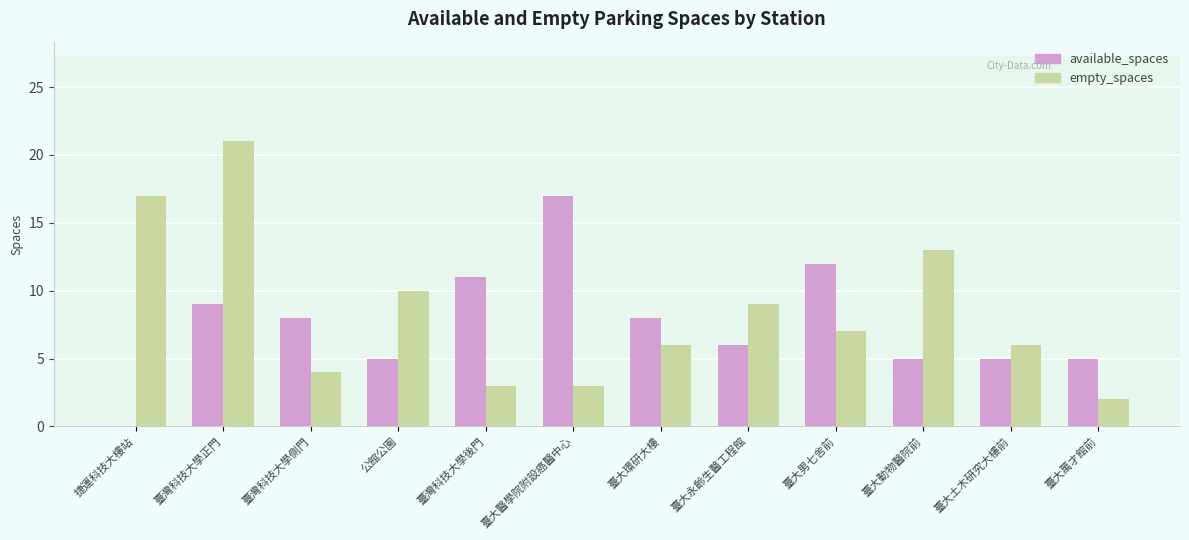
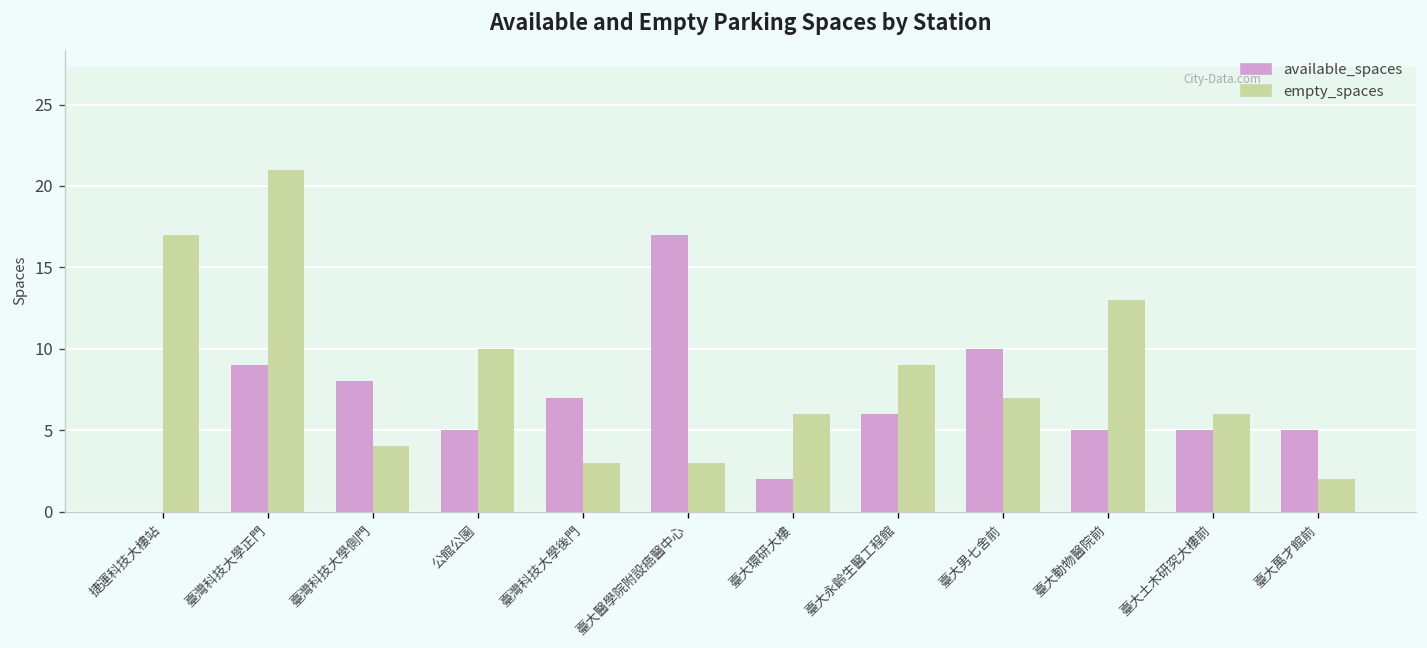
  {
    "available_spaces": {
      "捷運科技大樓站": 0,
      "臺灣科技大學正門": 9,
      "臺灣科技大學側門": 8,
      "公館公園": 5,
-     "臺灣科技大學後門": 11,
+     "臺灣科技大學後門": 7,
      "臺大醫學院附設癌醫中心": 17,
-     "臺大環研大樓": 8,
+     "臺大環研大樓": 2,
      "臺大永齡生醫工程館": 6,
-     "臺大男七舍前": 12,
+     "臺大男七舍前": 10,
      "臺大動物醫院前": 5,
      "臺大土木研究大樓前": 5,
      "臺大萬才館前": 5
    },
    "empty_spaces": {
      "捷運科技大樓站": 17,
      "臺灣科技大學正門": 21,
      "臺灣科技大學側門": 4,
      "公館公園": 10,
      "臺灣科技大學後門": 3,
      "臺大醫學院附設癌醫中心": 3,
      "臺大環研大樓": 6,
      "臺大永齡生醫工程館": 9,
      "臺大男七舍前": 7,
      "臺大動物醫院前": 13,
      "臺大土木研究大樓前": 6,
      "臺大萬才館前": 2
    }
  }
